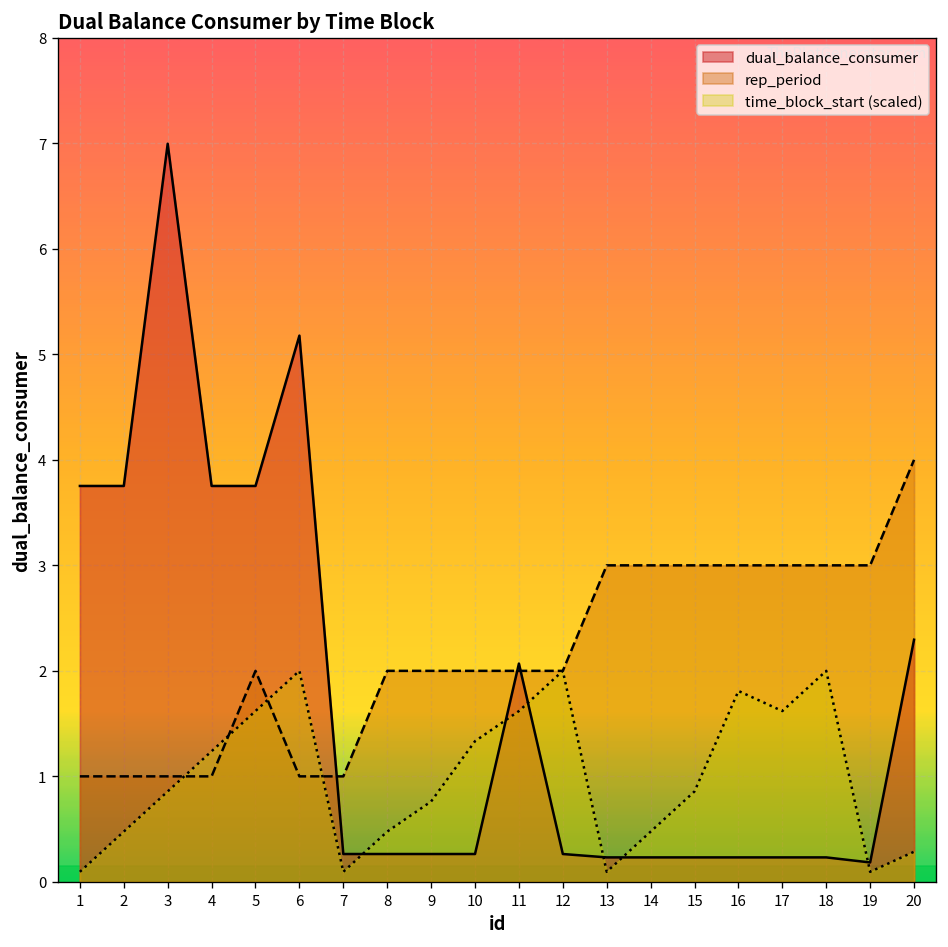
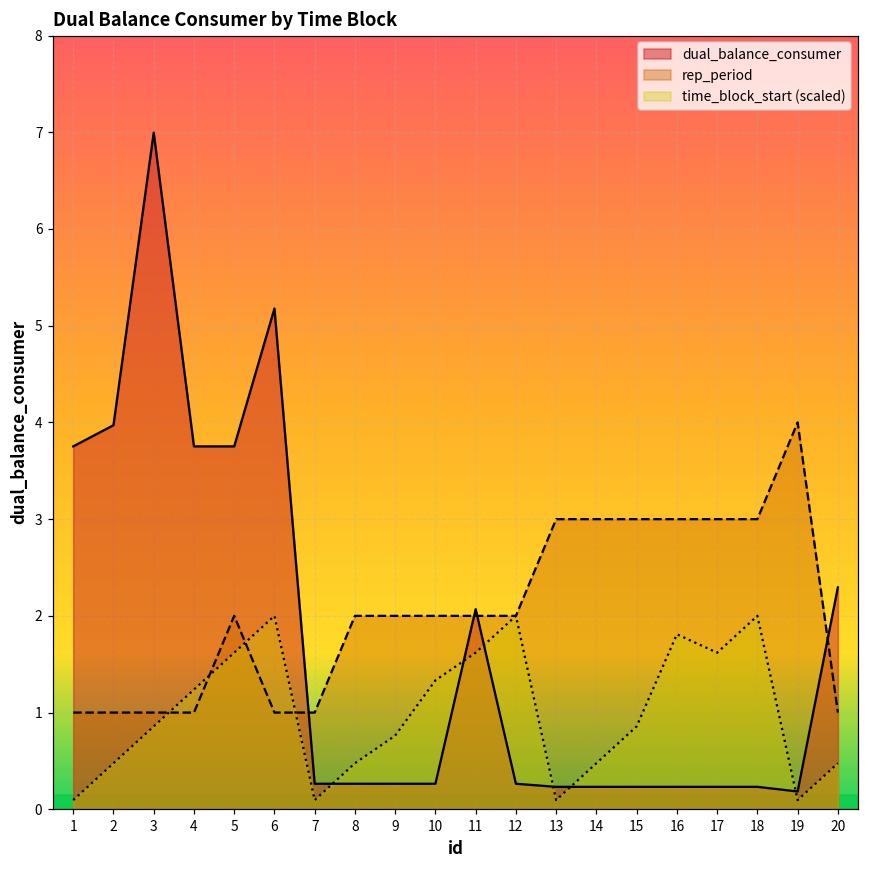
  {
    "dual_balance_consumer": {
      "1": 3.8,
-     "2": 3.8,
+     "2": 4.0,
      "3": 7.0,
      "4": 3.8,
      "5": 3.8,
      "6": 5.2,
      "7": 0.3,
      "8": 0.3,
      "9": 0.3,
      "10": 0.3,
      "11": 2.1,
      "12": 0.3,
      "13": 0.2,
      "14": 0.2,
      "15": 0.2,
      "16": 0.2,
      "17": 0.2,
      "18": 0.2,
      "19": 0.2,
      "20": 2.3
    },
    "rep_period": {
      "1": 1,
      "2": 1,
      "3": 1,
      "4": 1,
      "5": 2,
      "6": 1,
      "7": 1,
      "8": 2,
      "9": 2,
      "10": 2,
      "11": 2,
      "13": 3,
      "14": 3,
      "15": 3,
      "16": 3,
      "17": 3,
      "18": 3,
-     "19": 3,
-     "20": 4
+     "19": 4,
+     "20": 1
    },
    "time_block_start (scaled)": {
      "2": 0.5,
      "3": 0.9,
      "4": 1.2,
      "5": 1.6,
      "6": 2.0,
      "8": 0.5,
      "9": 0.8,
      "10": 1.3,
      "11": 1.6,
      "14": 0.5,
      "15": 0.9,
      "16": 1.8,
      "17": 1.6,
      "18": 2.0,
-     "20": 0.3
+     "20": 0.5
    }
  }
